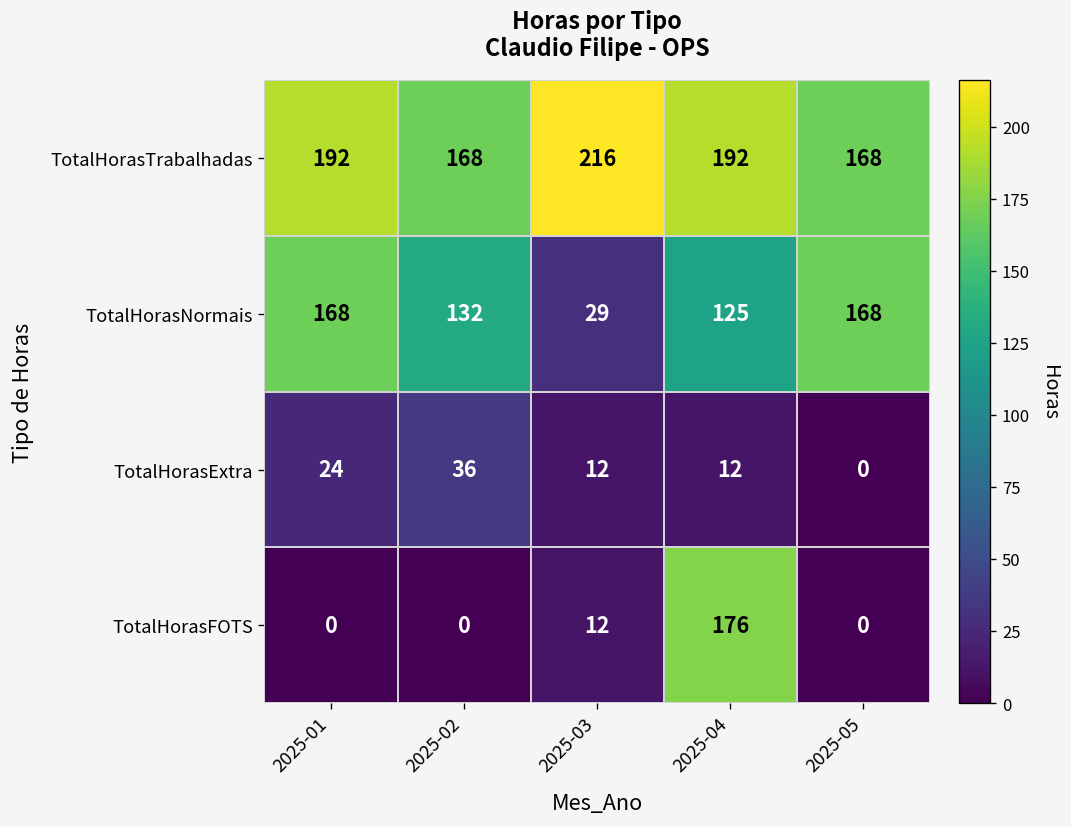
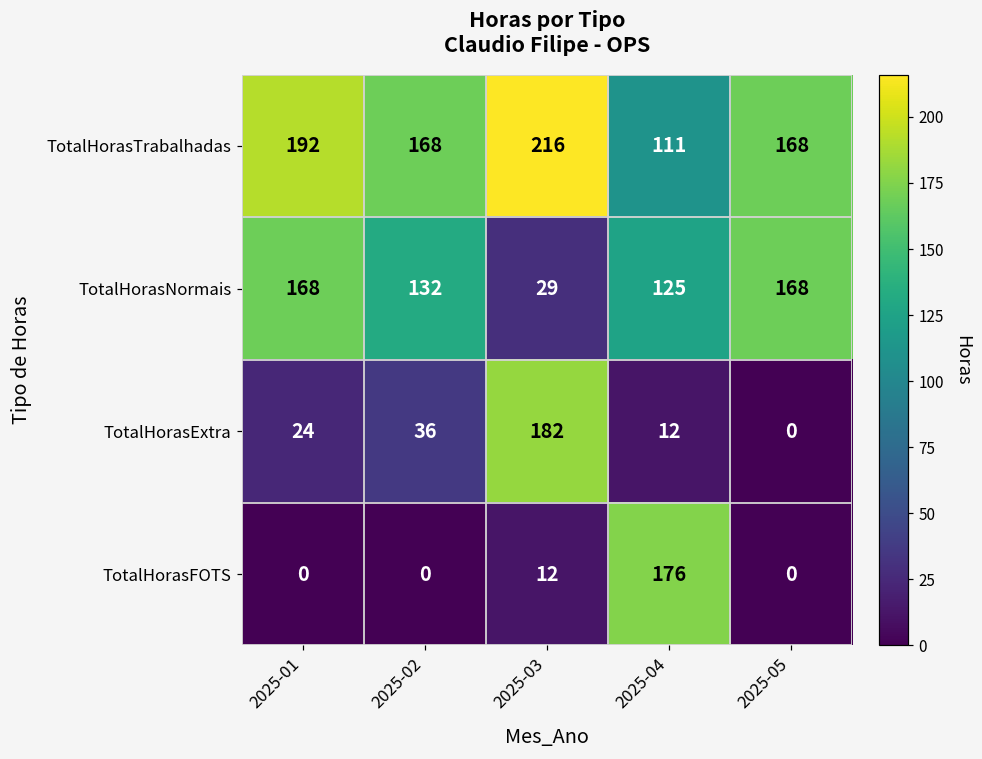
  {
    "TotalHorasTrabalhadas": {
      "2025-01": 192,
      "2025-02": 168,
      "2025-03": 216,
-     "2025-04": 192,
+     "2025-04": 111,
      "2025-05": 168
    },
    "TotalHorasNormais": {
      "2025-01": 168,
      "2025-02": 132,
      "2025-03": 29,
      "2025-04": 125,
      "2025-05": 168
    },
    "TotalHorasExtra": {
      "2025-01": 24,
      "2025-02": 36,
-     "2025-03": 12,
+     "2025-03": 182,
      "2025-04": 12,
      "2025-05": 0
    },
    "TotalHorasFOTS": {
      "2025-01": 0,
      "2025-02": 0,
      "2025-03": 12,
      "2025-04": 176,
      "2025-05": 0
    }
  }
